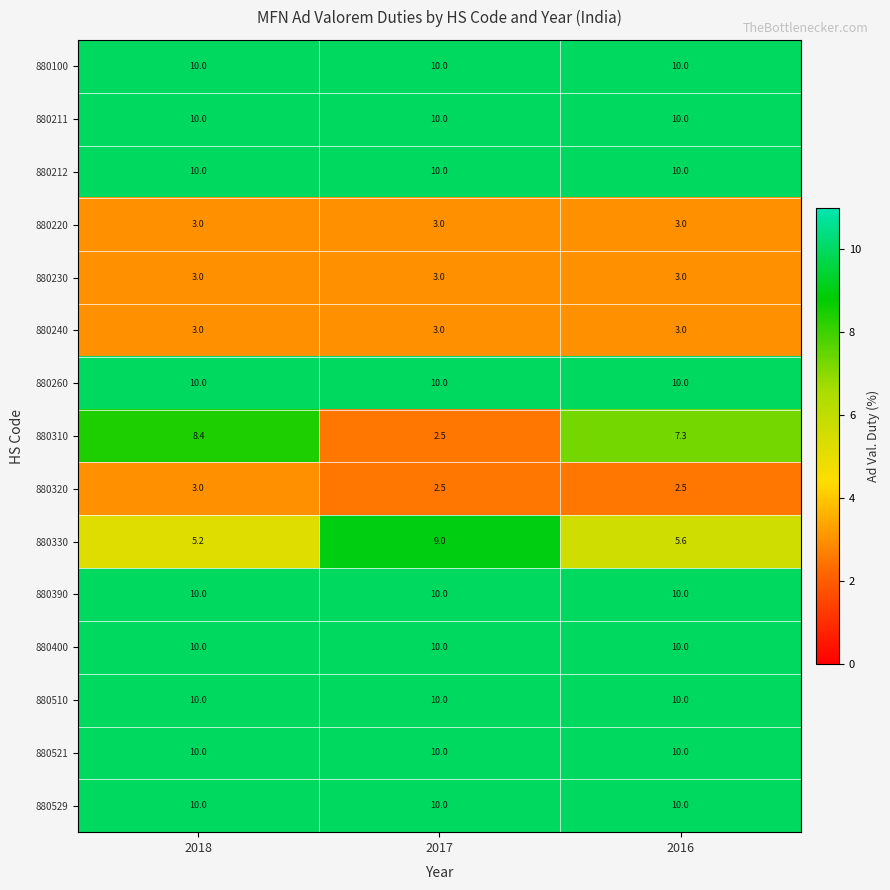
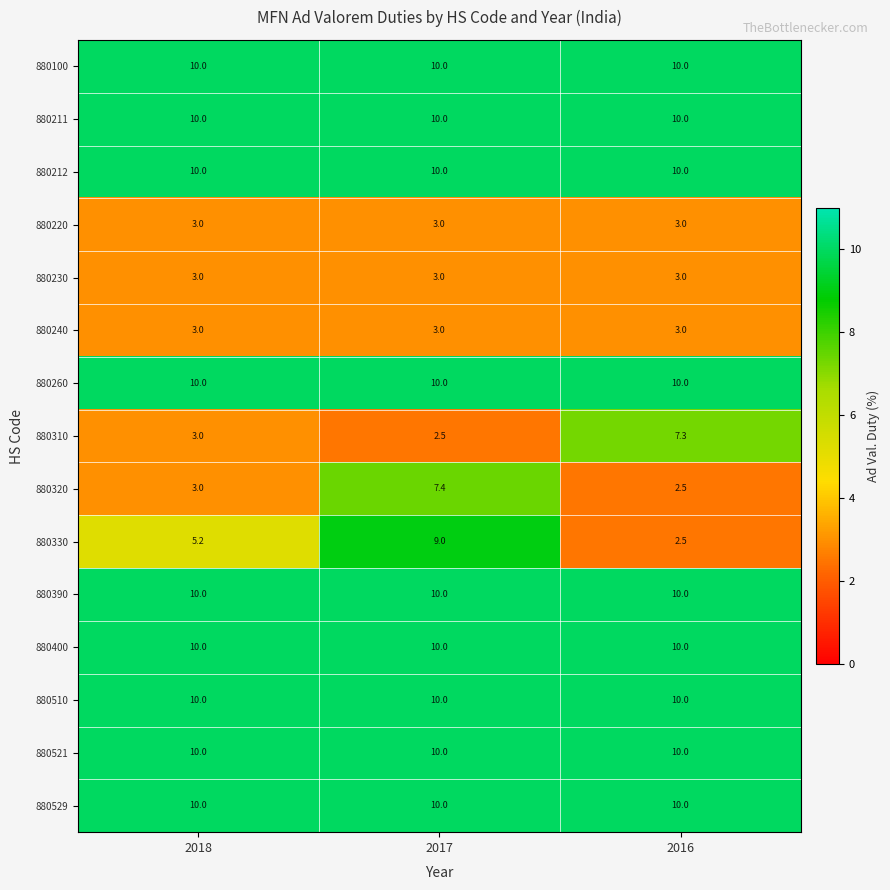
  {
    "880100": {
      "2018": 10.0,
      "2017": 10.0,
      "2016": 10.0
    },
    "880211": {
      "2018": 10.0,
      "2017": 10.0,
      "2016": 10.0
    },
    "880212": {
      "2018": 10.0,
      "2017": 10.0,
      "2016": 10.0
    },
    "880220": {
      "2018": 3.0,
      "2017": 3.0,
      "2016": 3.0
    },
    "880230": {
      "2018": 3.0,
      "2017": 3.0,
      "2016": 3.0
    },
    "880240": {
      "2018": 3.0,
      "2017": 3.0,
      "2016": 3.0
    },
    "880260": {
      "2018": 10.0,
      "2017": 10.0,
      "2016": 10.0
    },
    "880310": {
-     "2018": 8.4,
+     "2018": 3.0,
      "2017": 2.5,
      "2016": 7.3
    },
    "880320": {
      "2018": 3.0,
-     "2017": 2.5,
+     "2017": 7.4,
      "2016": 2.5
    },
    "880330": {
      "2018": 5.2,
      "2017": 9.0,
-     "2016": 5.6
+     "2016": 2.5
    },
    "880390": {
      "2018": 10.0,
      "2017": 10.0,
      "2016": 10.0
    },
    "880400": {
      "2018": 10.0,
      "2017": 10.0,
      "2016": 10.0
    },
    "880510": {
      "2018": 10.0,
      "2017": 10.0,
      "2016": 10.0
    },
    "880521": {
      "2018": 10.0,
      "2017": 10.0,
      "2016": 10.0
    },
    "880529": {
      "2018": 10.0,
      "2017": 10.0,
      "2016": 10.0
    }
  }
